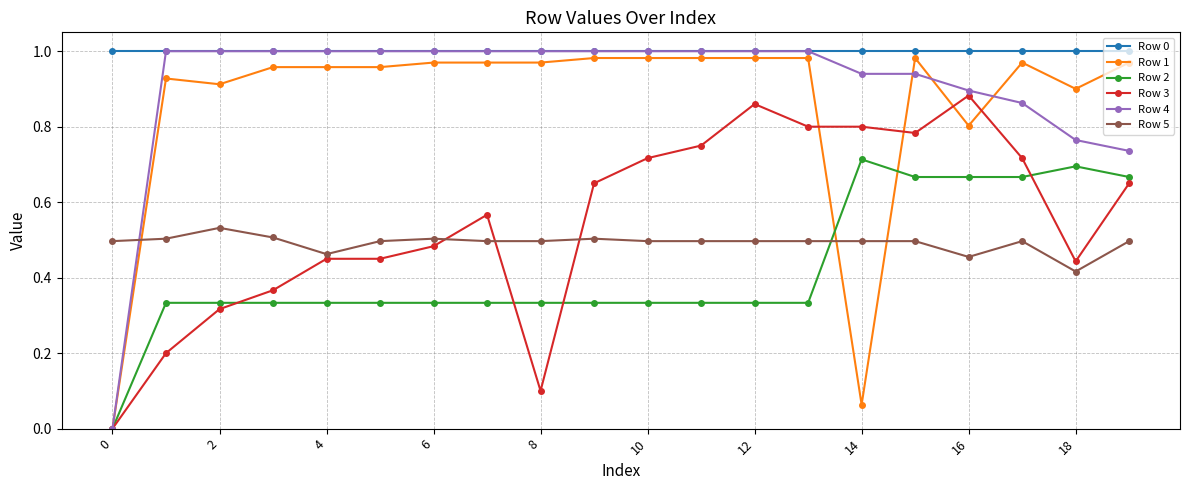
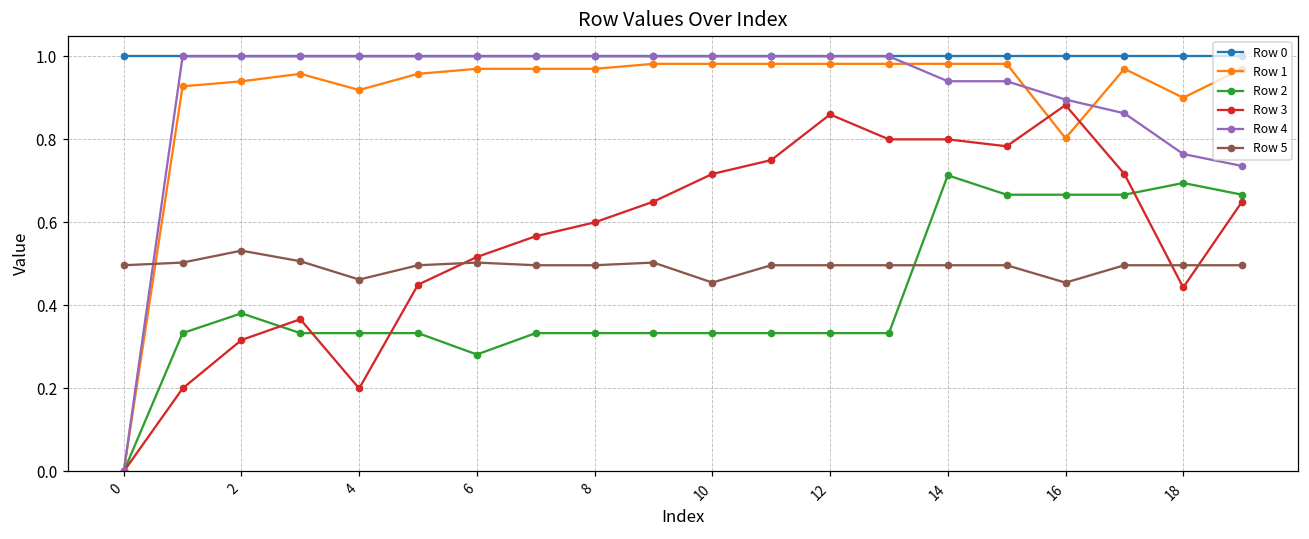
  {
    "Row 0": {
      "0": 1.00,
      "14": 1.00,
      "16": 1.00,
      "18": 1.00
    },
    "Row 1": {
-     "2": 0.91,
-     "4": 0.96,
+     "2": 0.94,
+     "4": 0.92,
      "6": 0.97,
      "8": 0.97,
      "10": 0.98,
      "12": 0.98,
-     "14": 0.06,
+     "14": 0.98,
      "16": 0.80,
      "18": 0.90
    },
    "Row 2": {
-     "2": 0.33,
+     "2": 0.38,
      "4": 0.33,
-     "6": 0.33,
+     "6": 0.28,
      "8": 0.33,
      "10": 0.33,
      "12": 0.33,
      "14": 0.71,
      "16": 0.67,
      "18": 0.69
    },
    "Row 3": {
      "2": 0.32,
-     "4": 0.45,
-     "6": 0.48,
-     "8": 0.1,
+     "4": 0.20,
+     "6": 0.52,
+     "8": 0.6,
      "10": 0.72,
      "12": 0.86,
      "14": 0.80,
      "16": 0.88,
      "18": 0.44
    },
    "Row 4": {
      "14": 0.94,
      "16": 0.90,
      "18": 0.76
    },
    "Row 5": {
      "0": 0.50,
      "2": 0.53,
      "4": 0.46,
      "6": 0.50,
      "8": 0.50,
-     "10": 0.50,
+     "10": 0.46,
      "12": 0.50,
      "14": 0.50,
      "16": 0.45,
-     "18": 0.42
+     "18": 0.50
    }
  }
